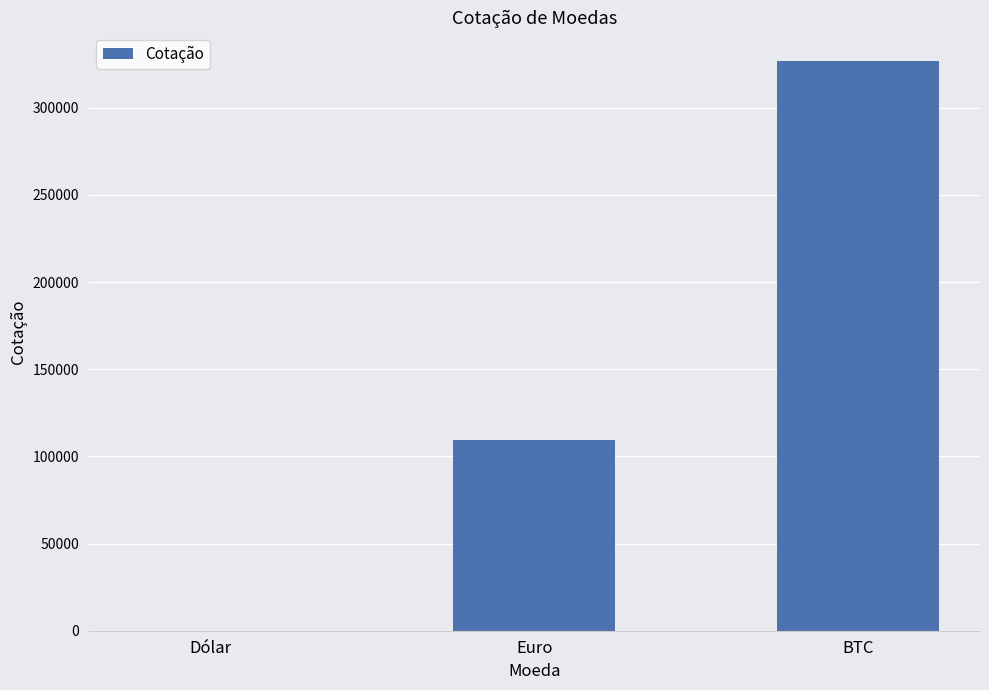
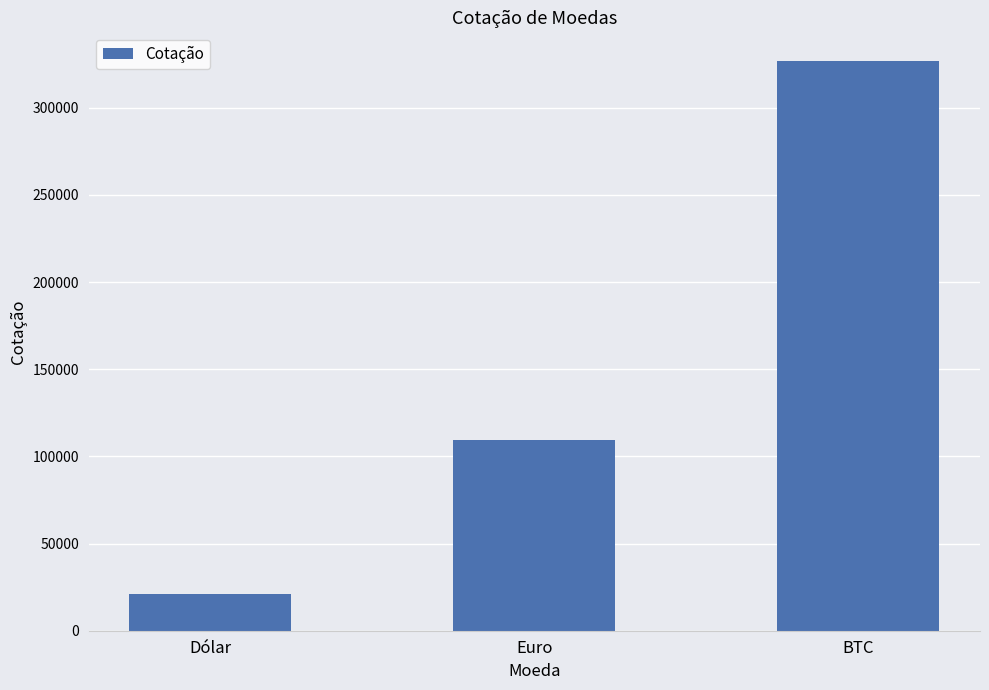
  {
-   "Dólar": 0,
+   "Dólar": 21000,
    "Euro": 109000,
    "BTC": 327000
  }
